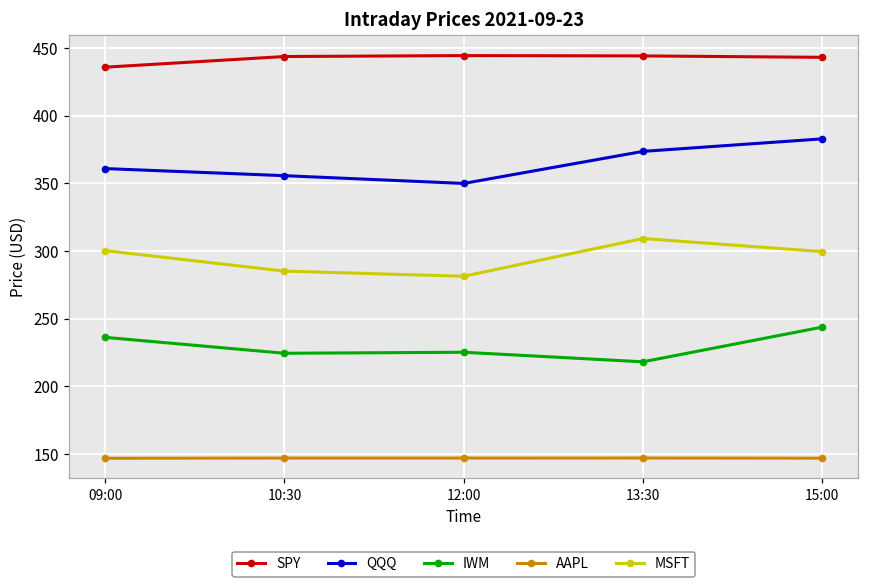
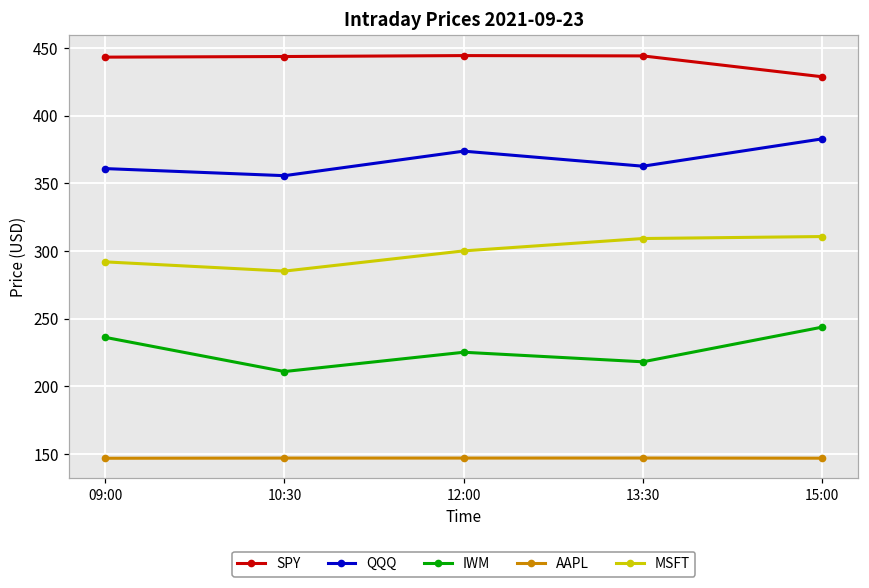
  {
    "SPY": {
-     "09:00": 436,
+     "09:00": 443,
      "10:30": 444,
      "12:00": 444,
      "13:30": 444,
-     "15:00": 443
+     "15:00": 429
    },
    "QQQ": {
      "09:00": 361,
      "10:30": 356,
-     "12:00": 350,
-     "13:30": 374,
+     "12:00": 374,
+     "13:30": 363,
      "15:00": 383
    },
    "IWM": {
      "09:00": 236,
-     "10:30": 224,
+     "10:30": 211,
      "12:00": 225,
      "13:30": 218,
      "15:00": 244
    },
    "AAPL": {
      "09:00": 147,
      "10:30": 147,
      "12:00": 147,
      "13:30": 147,
      "15:00": 147
    },
    "MSFT": {
-     "09:00": 300,
+     "09:00": 292,
      "10:30": 285,
-     "12:00": 281,
+     "12:00": 300,
      "13:30": 309,
-     "15:00": 300
+     "15:00": 311
    }
  }
